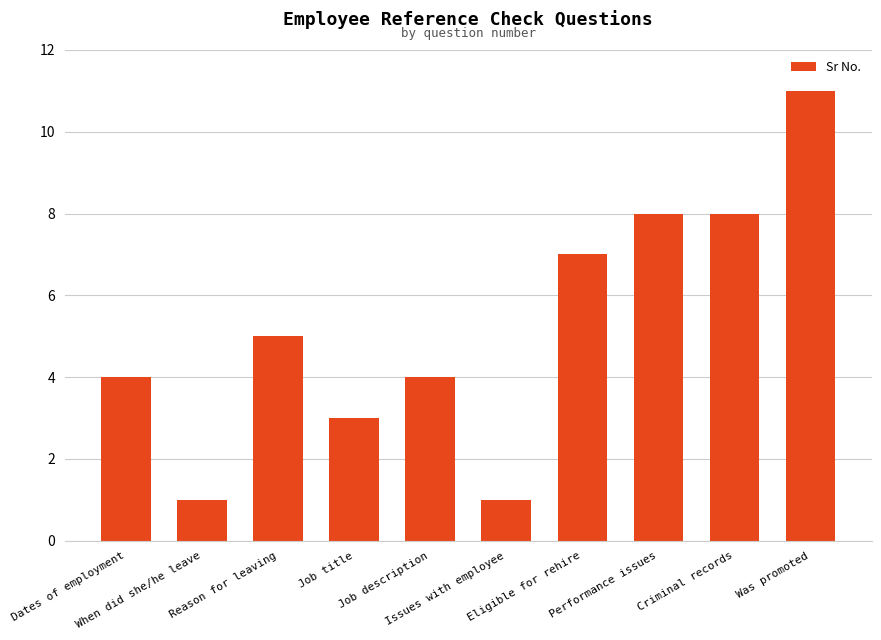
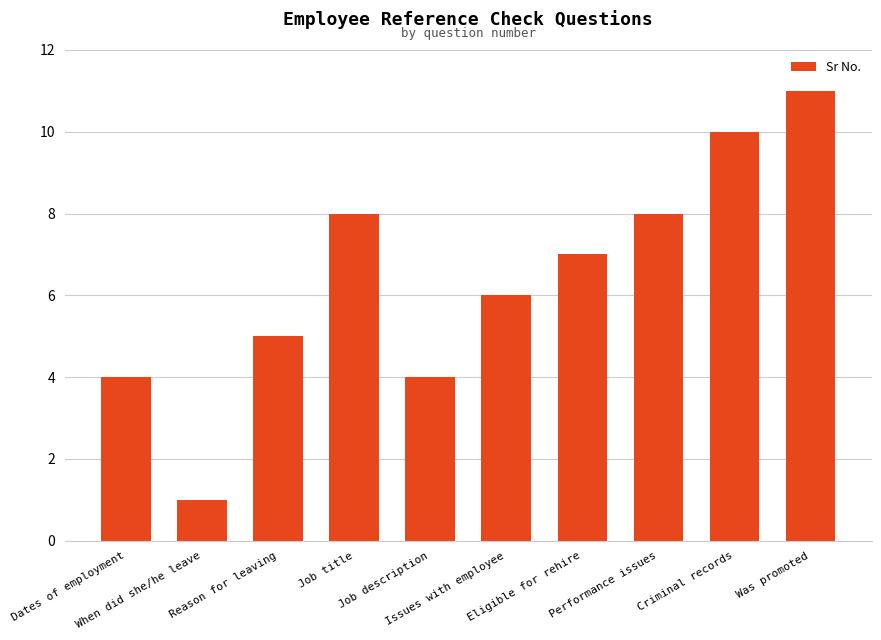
  {
    "Dates of employment": 4,
    "When did she/he leave": 1,
    "Reason for leaving": 5,
-   "Job title": 3,
+   "Job title": 8,
    "Job description": 4,
-   "Issues with employee": 1,
+   "Issues with employee": 6,
    "Eligible for rehire": 7,
    "Performance issues": 8,
-   "Criminal records": 8,
+   "Criminal records": 10,
    "Was promoted": 11
  }
